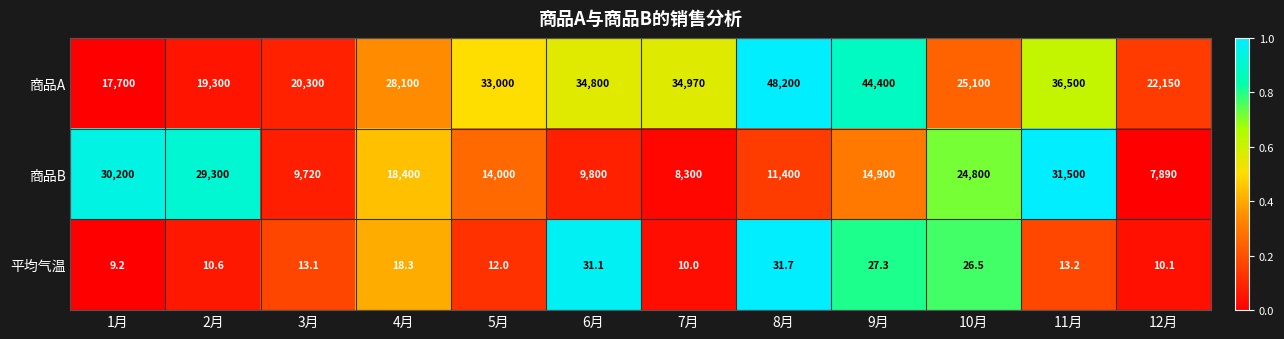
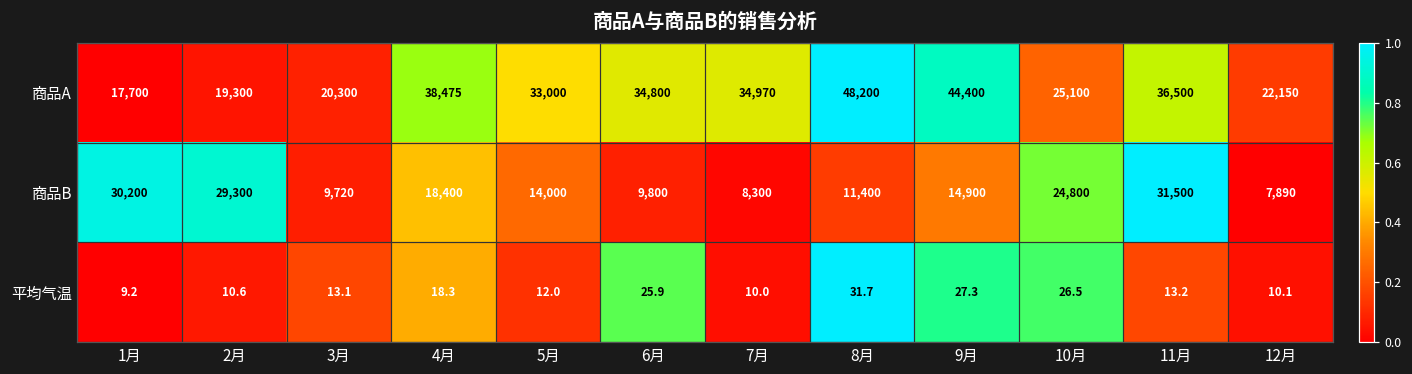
  {
    "商品A": {
      "1月": "17,700",
      "2月": "19,300",
      "3月": "20,300",
-     "4月": "28,100",
+     "4月": "38,475",
      "5月": "33,000",
      "6月": "34,800",
      "7月": "34,970",
      "8月": "48,200",
      "9月": "44,400",
      "10月": "25,100",
      "11月": "36,500",
      "12月": "22,150"
    },
    "商品B": {
      "1月": "30,200",
      "2月": "29,300",
      "3月": "9,720",
      "4月": "18,400",
      "5月": "14,000",
      "6月": "9,800",
      "7月": "8,300",
      "8月": "11,400",
      "9月": "14,900",
      "10月": "24,800",
      "11月": "31,500",
      "12月": "7,890"
    },
    "平均气温": {
      "1月": "9.2",
      "2月": "10.6",
      "3月": "13.1",
      "4月": "18.3",
      "5月": "12.0",
-     "6月": "31.1",
+     "6月": "25.9",
      "7月": "10.0",
      "8月": "31.7",
      "9月": "27.3",
      "10月": "26.5",
      "11月": "13.2",
      "12月": "10.1"
    }
  }
